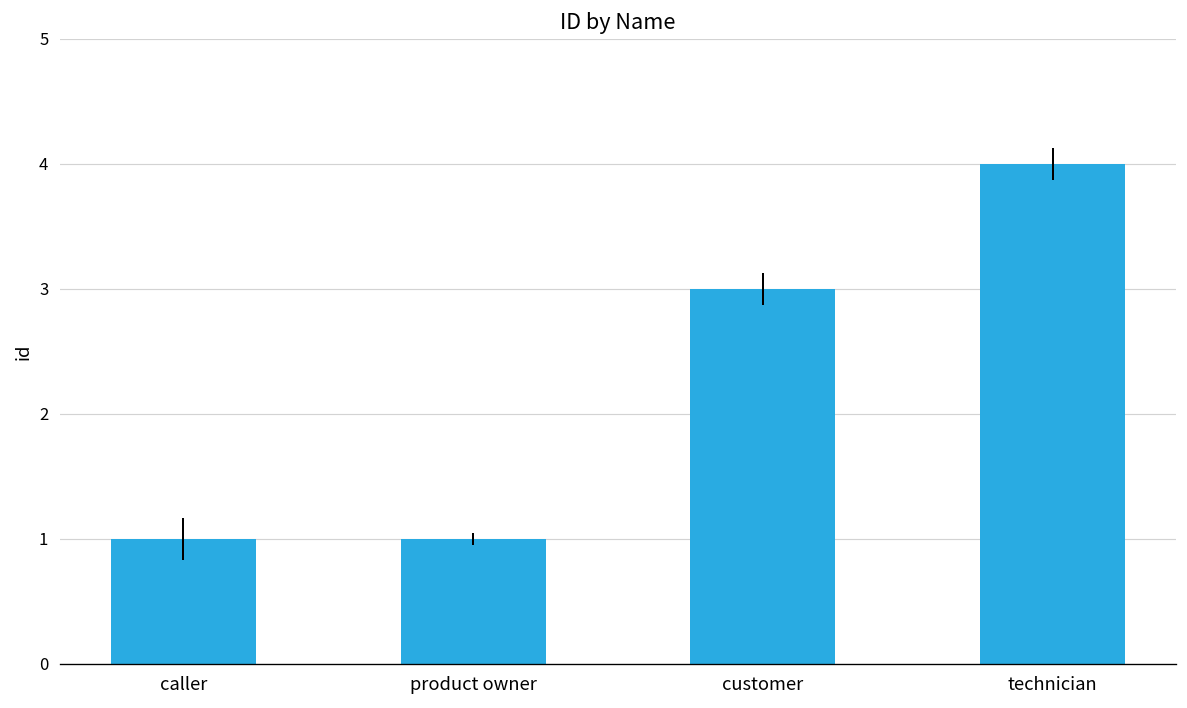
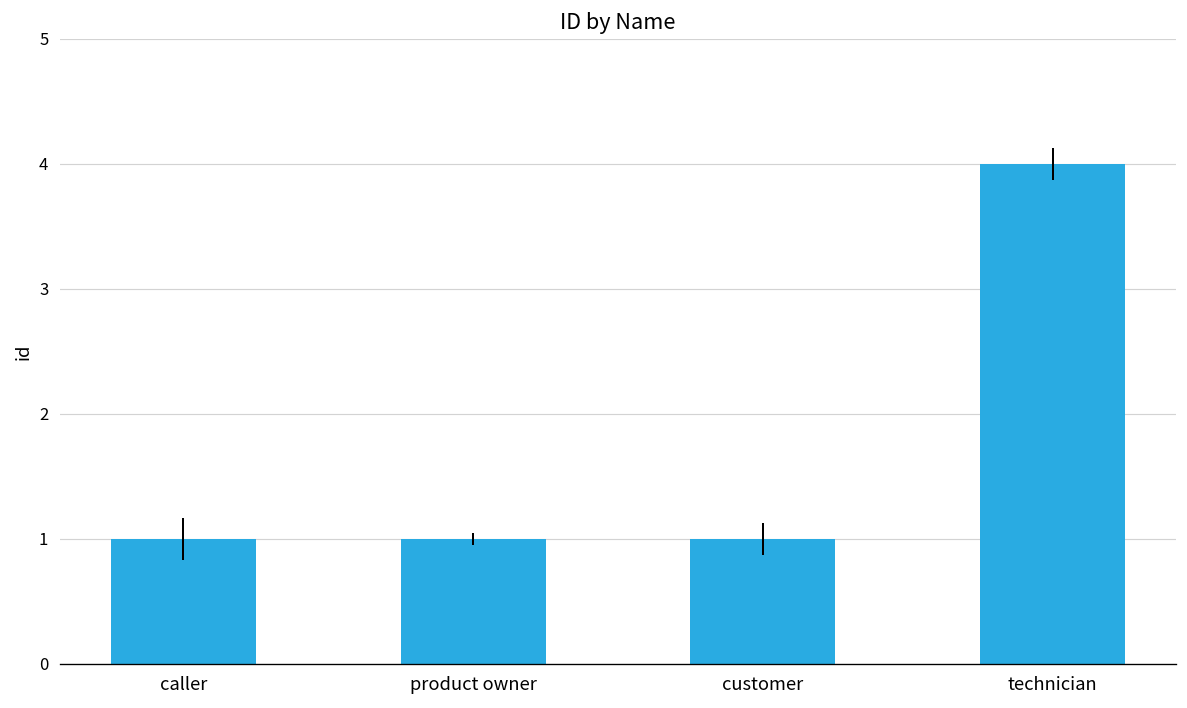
  {
    "caller": 1,
    "product owner": 1,
-   "customer": 3,
+   "customer": 1,
    "technician": 4
  }
